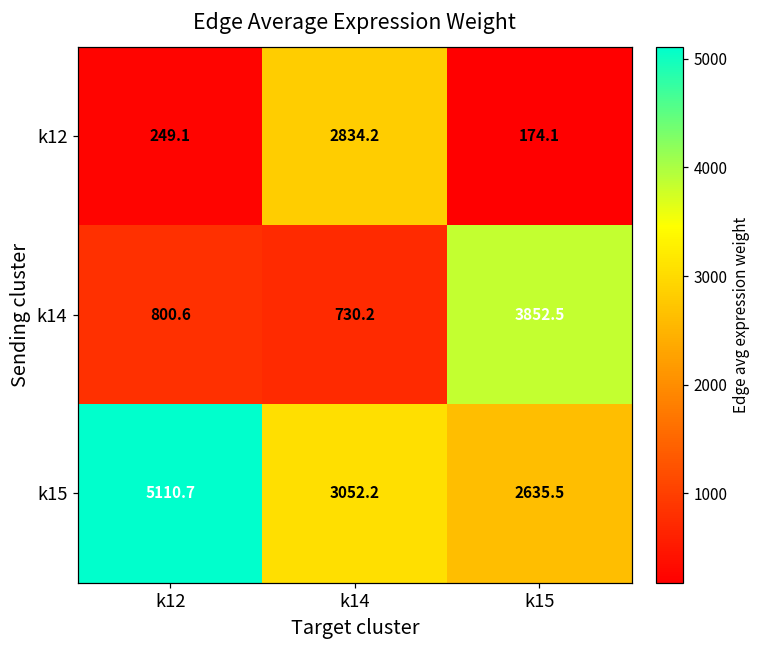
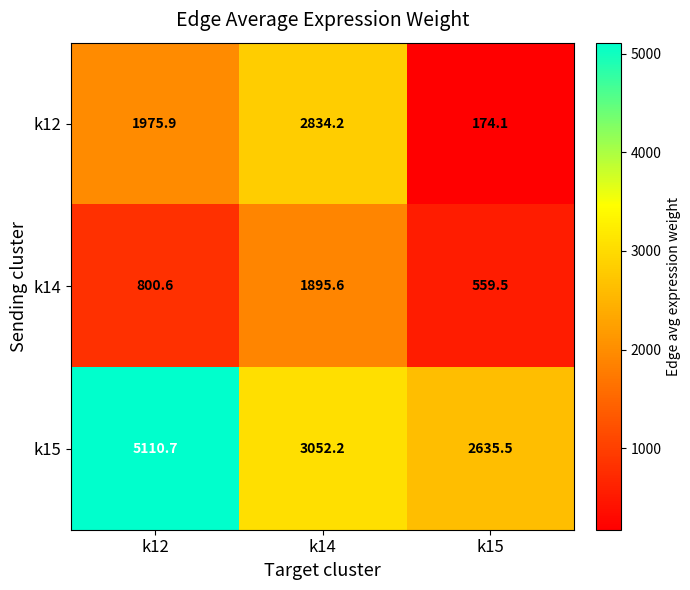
  {
    "k12": {
-     "k12": 249.1,
+     "k12": 1975.9,
      "k14": 2834.2,
      "k15": 174.1
    },
    "k14": {
      "k12": 800.6,
-     "k14": 730.2,
-     "k15": 3852.5
+     "k14": 1895.6,
+     "k15": 559.5
    },
    "k15": {
      "k12": 5110.7,
      "k14": 3052.2,
      "k15": 2635.5
    }
  }
